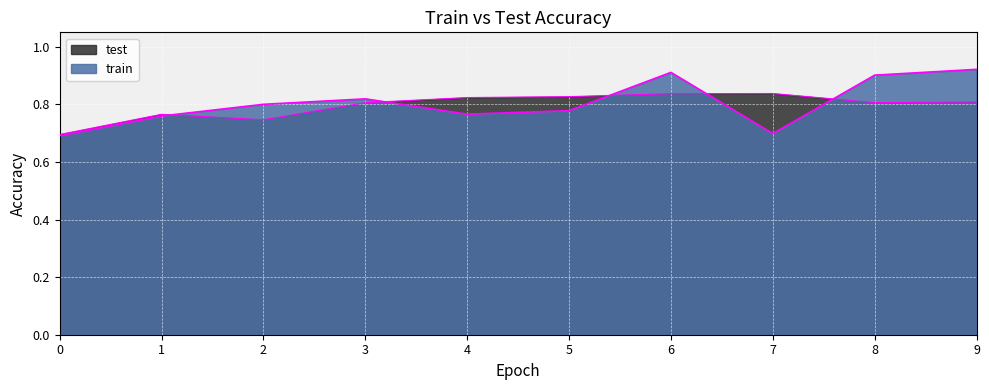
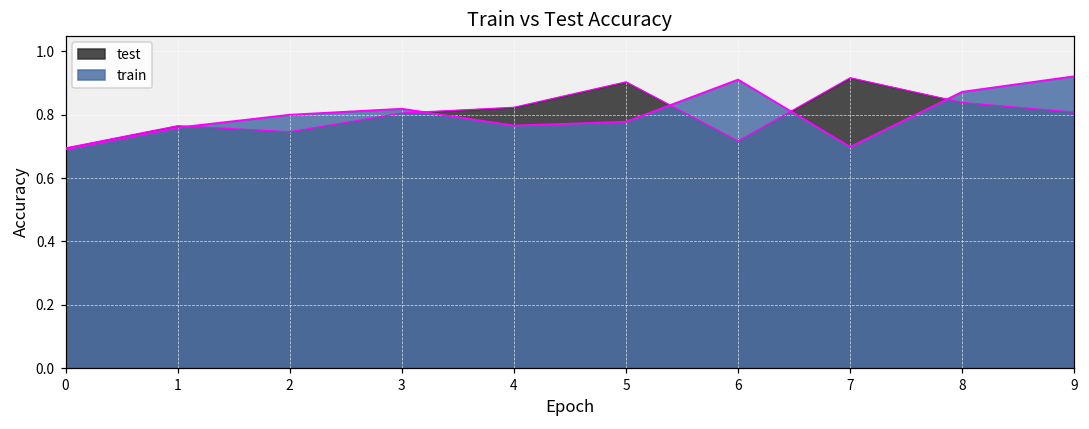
  {
    "test": {
      "2": 0.75,
      "3": 0.81,
      "4": 0.82,
-     "5": 0.83,
-     "6": 0.84,
-     "7": 0.84,
-     "8": 0.81,
+     "5": 0.90,
+     "6": 0.72,
+     "7": 0.92,
+     "8": 0.84,
      "9": 0.81
    },
    "train": {
      "2": 0.80,
      "3": 0.82,
      "4": 0.77,
      "5": 0.78,
      "6": 0.91,
      "7": 0.70,
-     "8": 0.90,
+     "8": 0.87,
      "9": 0.92
    }
  }
